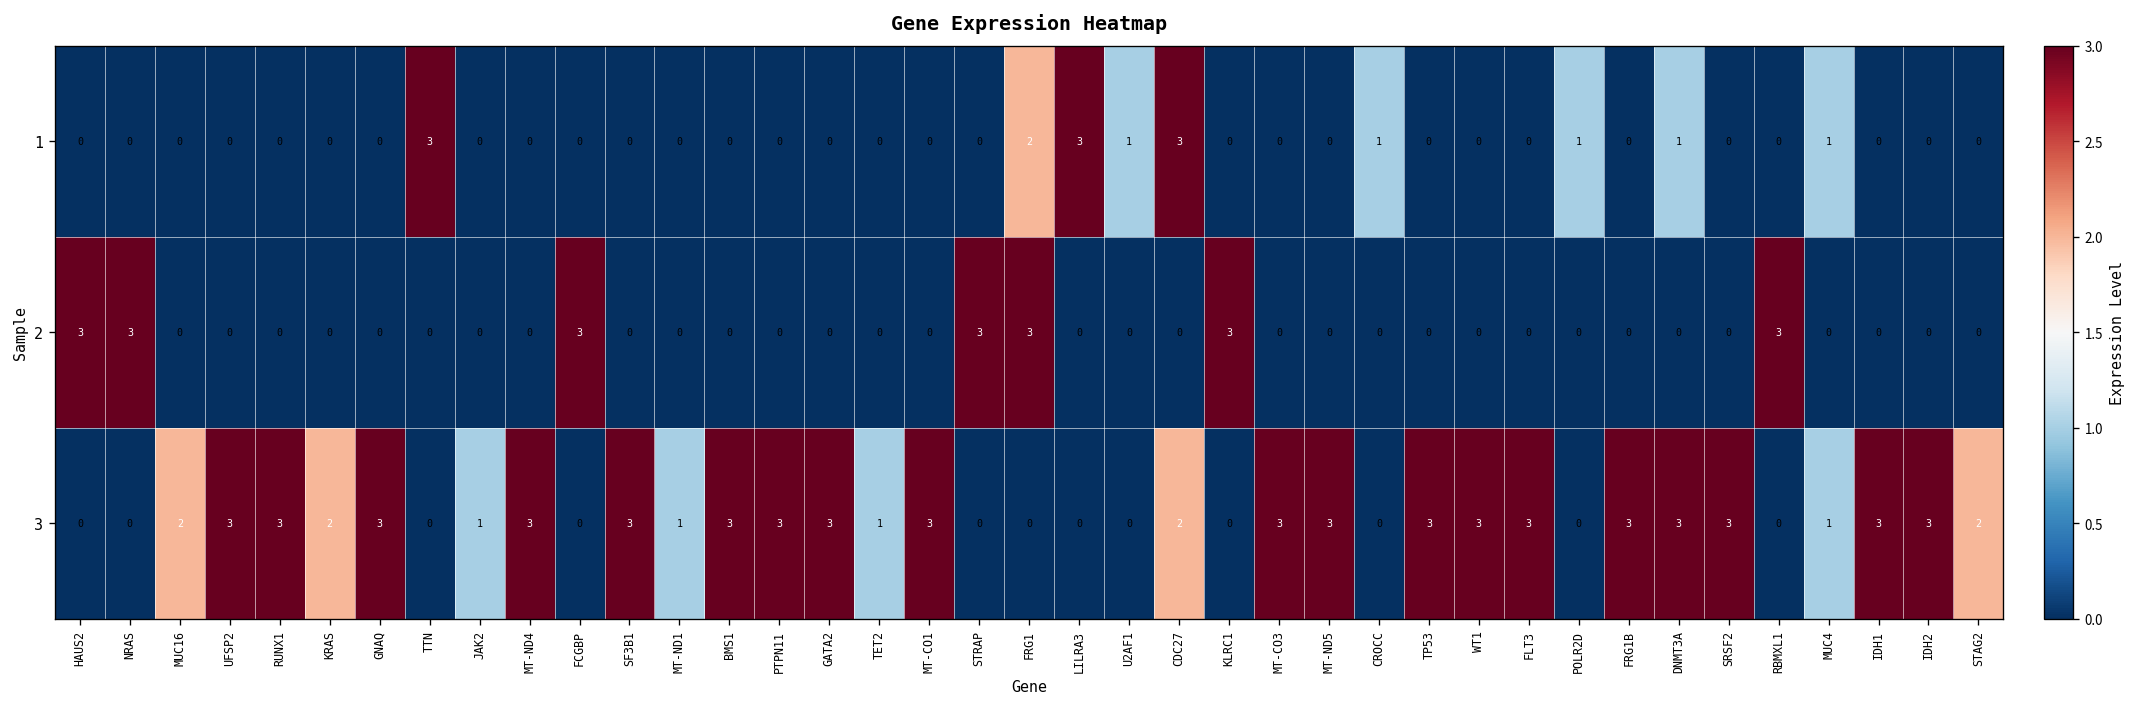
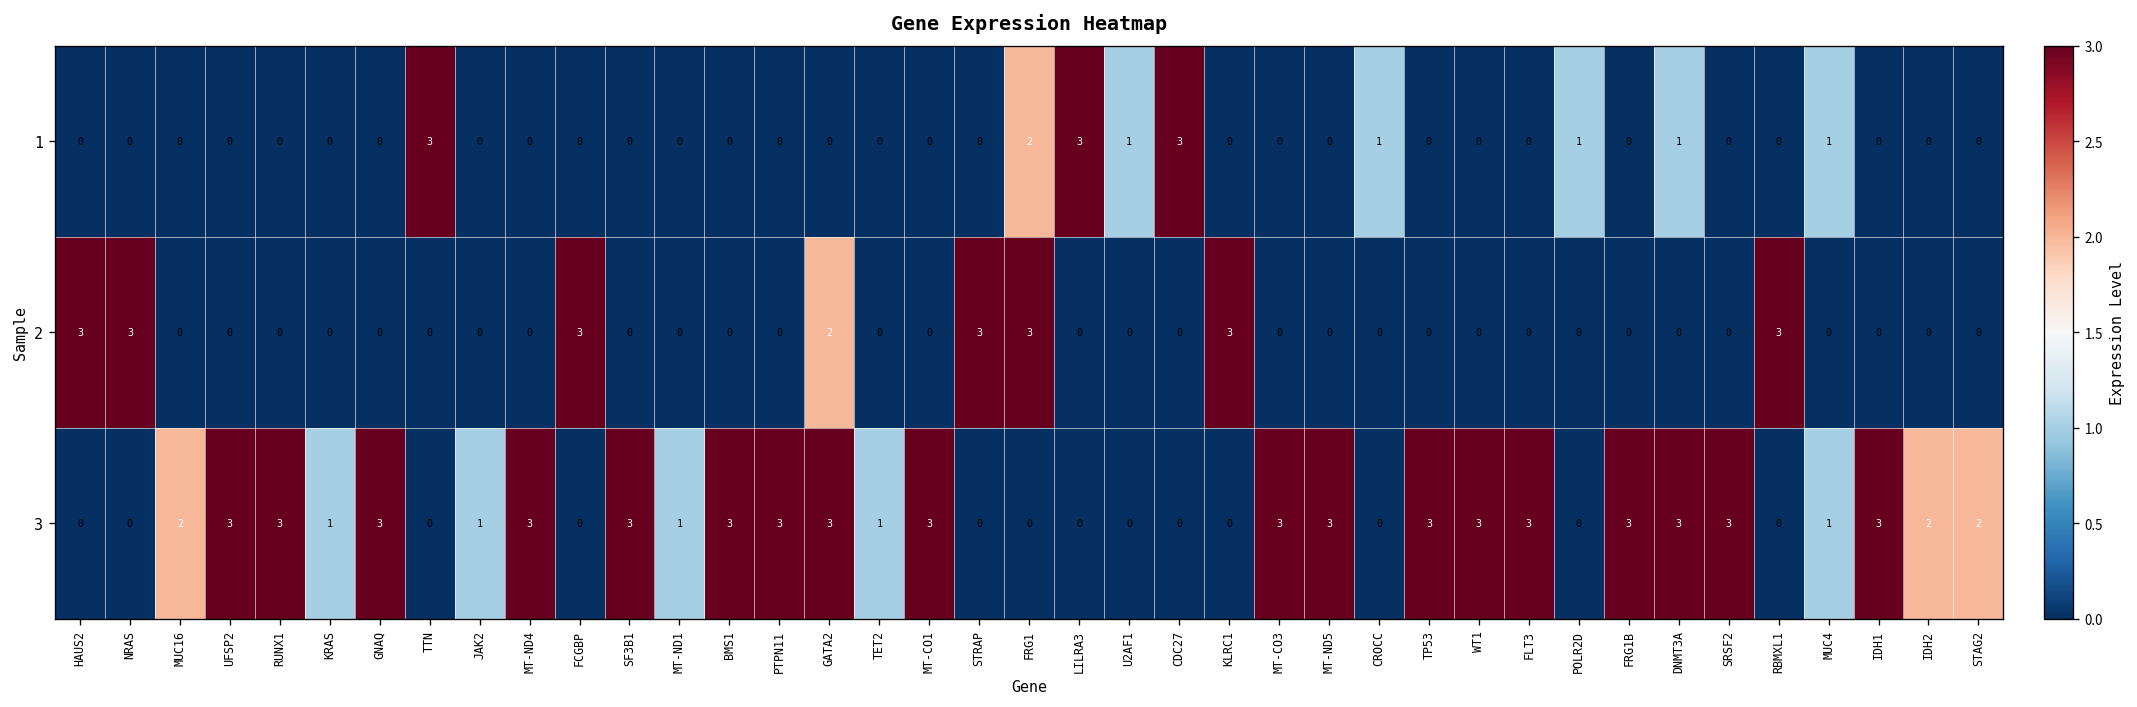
  {
    "1": {
      "HAUS2": 0,
      "NRAS": 0,
      "MUC16": 0,
      "UFSP2": 0,
      "RUNX1": 0,
      "KRAS": 0,
      "GNAQ": 0,
      "TTN": 3,
      "JAK2": 0,
      "MT-ND4": 0,
      "FCGBP": 0,
      "SF3B1": 0,
      "MT-ND1": 0,
      "BMS1": 0,
      "PTPN11": 0,
      "GATA2": 0,
      "TET2": 0,
      "MT-CO1": 0,
      "STRAP": 0,
      "FRG1": 2,
      "LILRA3": 3,
      "U2AF1": 1,
      "CDC27": 3,
      "KLRC1": 0,
      "MT-CO3": 0,
      "MT-ND5": 0,
      "CROCC": 1,
      "TP53": 0,
      "WT1": 0,
      "FLT3": 0,
      "POLR2D": 1,
      "FRG1B": 0,
      "DNMT3A": 1,
      "SRSF2": 0,
      "RBMXL1": 0,
      "MUC4": 1,
      "IDH1": 0,
      "IDH2": 0,
      "STAG2": 0
    },
    "2": {
      "HAUS2": 3,
      "NRAS": 3,
      "MUC16": 0,
      "UFSP2": 0,
      "RUNX1": 0,
      "KRAS": 0,
      "GNAQ": 0,
      "TTN": 0,
      "JAK2": 0,
      "MT-ND4": 0,
      "FCGBP": 3,
      "SF3B1": 0,
      "MT-ND1": 0,
      "BMS1": 0,
      "PTPN11": 0,
-     "GATA2": 0,
+     "GATA2": 2,
      "TET2": 0,
      "MT-CO1": 0,
      "STRAP": 3,
      "FRG1": 3,
      "LILRA3": 0,
      "U2AF1": 0,
      "CDC27": 0,
      "KLRC1": 3,
      "MT-CO3": 0,
      "MT-ND5": 0,
      "CROCC": 0,
      "TP53": 0,
      "WT1": 0,
      "FLT3": 0,
      "POLR2D": 0,
      "FRG1B": 0,
      "DNMT3A": 0,
      "SRSF2": 0,
      "RBMXL1": 3,
      "MUC4": 0,
      "IDH1": 0,
      "IDH2": 0,
      "STAG2": 0
    },
    "3": {
      "HAUS2": 0,
      "NRAS": 0,
      "MUC16": 2,
      "UFSP2": 3,
      "RUNX1": 3,
-     "KRAS": 2,
+     "KRAS": 1,
      "GNAQ": 3,
      "TTN": 0,
      "JAK2": 1,
      "MT-ND4": 3,
      "FCGBP": 0,
      "SF3B1": 3,
      "MT-ND1": 1,
      "BMS1": 3,
      "PTPN11": 3,
      "GATA2": 3,
      "TET2": 1,
      "MT-CO1": 3,
      "STRAP": 0,
      "FRG1": 0,
      "LILRA3": 0,
      "U2AF1": 0,
-     "CDC27": 2,
+     "CDC27": 0,
      "KLRC1": 0,
      "MT-CO3": 3,
      "MT-ND5": 3,
      "CROCC": 0,
      "TP53": 3,
      "WT1": 3,
      "FLT3": 3,
      "POLR2D": 0,
      "FRG1B": 3,
      "DNMT3A": 3,
      "SRSF2": 3,
      "RBMXL1": 0,
      "MUC4": 1,
      "IDH1": 3,
-     "IDH2": 3,
+     "IDH2": 2,
      "STAG2": 2
    }
  }
